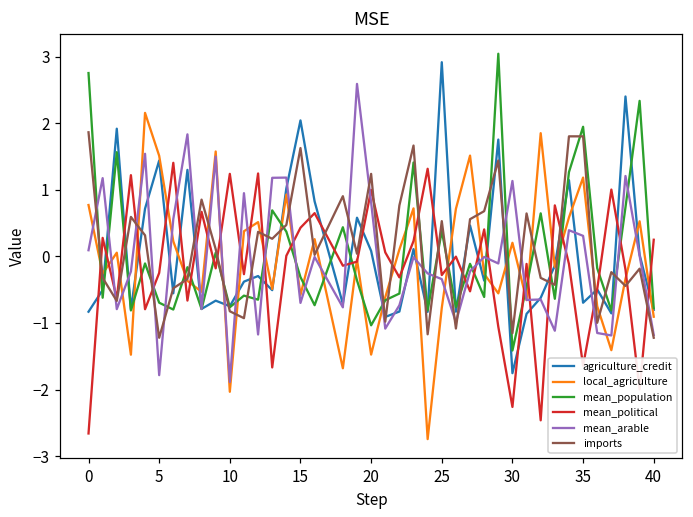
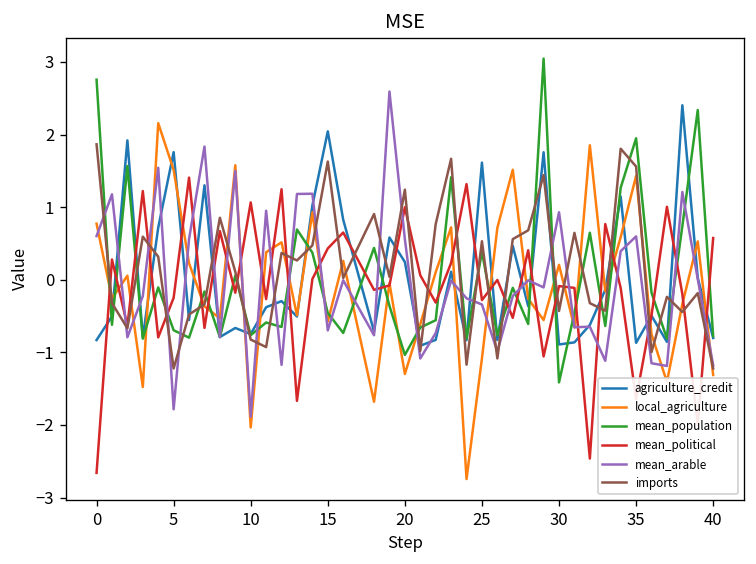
  {
    "agriculture_credit": {
      "0": -0.8,
-     "5": 1.4,
+     "5": 1.8,
      "15": 2.0,
-     "20": 0.1,
-     "25": 2.9,
-     "30": -1.8,
-     "35": -0.7
+     "20": 0.2,
+     "25": 1.6,
+     "30": -0.9,
+     "35": -0.9
    },
    "local_agriculture": {
      "0": 0.8,
      "5": 1.5,
      "10": -2.0,
      "15": -0.6,
-     "20": -1.5,
-     "25": -0.8,
+     "20": -1.3,
+     "25": -1.1,
      "30": 0.2,
-     "35": 1.2,
-     "40": -0.9
+     "35": 1.4,
+     "40": -1.3
    },
    "mean_population": {
      "0": 2.8,
      "5": -0.7,
-     "15": -0.3,
+     "15": -0.5,
      "20": -1.0,
      "25": 0.4,
      "30": -1.4,
      "35": 1.9
    },
    "mean_political": {
      "0": -2.7,
      "5": -0.2,
-     "10": 1.2,
+     "10": 1.1,
      "15": 0.4,
      "20": 1.0,
      "25": -0.3,
-     "30": -2.3,
-     "40": 0.3
+     "30": -0.1,
+     "40": 0.6
    },
    "mean_arable": {
-     "0": 0.1,
+     "0": 0.6,
      "5": -1.8,
      "10": -1.9,
      "15": -0.7,
-     "20": 0.8,
+     "20": 0.6,
      "25": -0.3,
-     "30": 1.1,
-     "35": 0.3
+     "30": 0.9,
+     "35": 0.6
    },
    "imports": {
      "0": 1.9,
      "5": -1.2,
      "10": -0.8,
      "15": 1.6,
      "20": 1.2,
      "25": 0.5,
-     "30": -1.2,
-     "35": 1.8
+     "30": -0.4,
+     "35": 1.6
    }
  }
